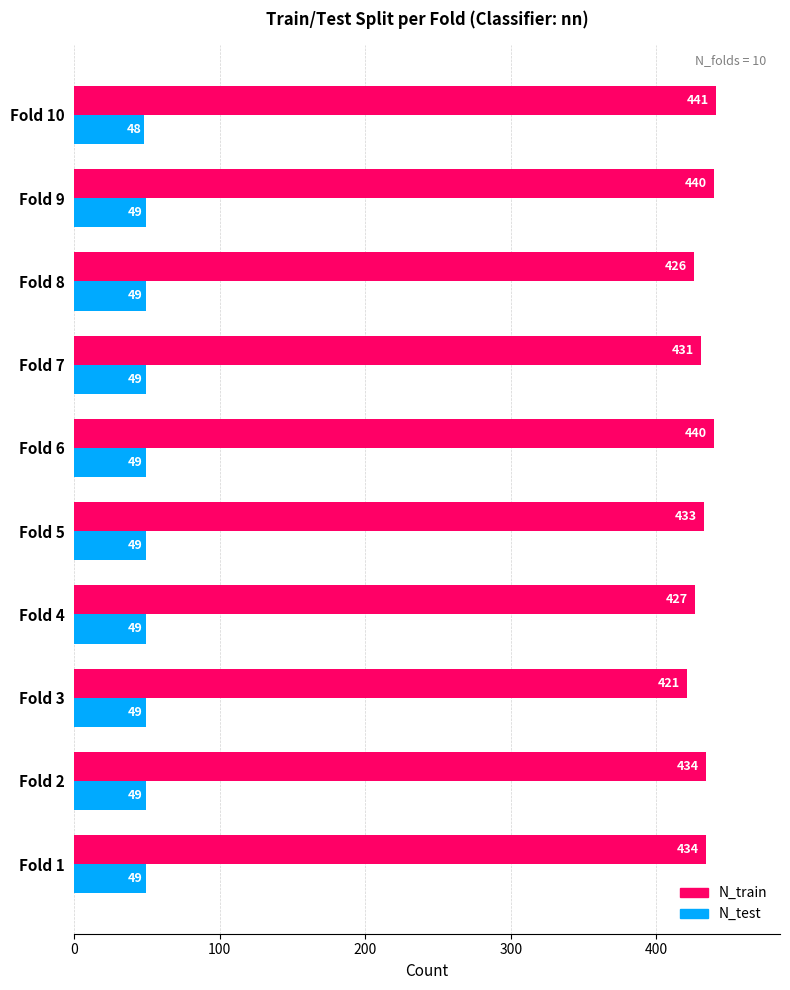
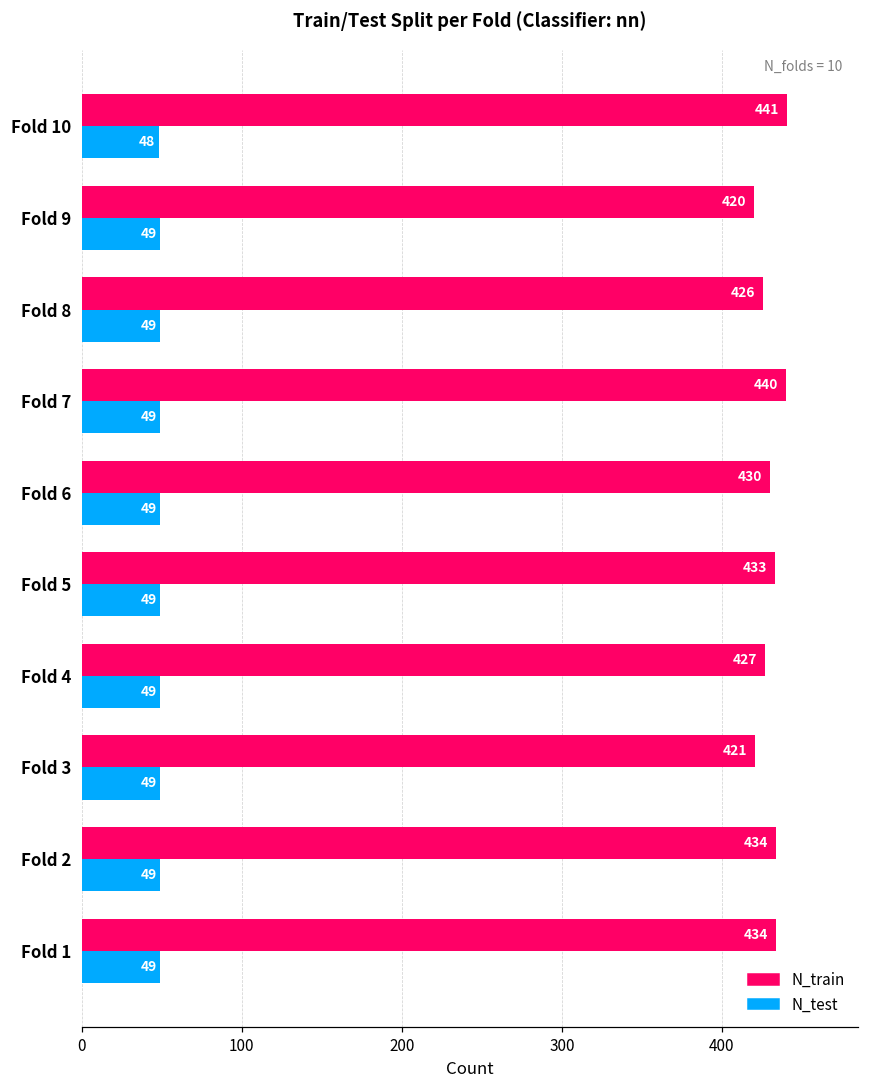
  {
    "N_train": {
      "Fold 10": 441,
-     "Fold 9": 440,
+     "Fold 9": 420,
      "Fold 8": 426,
-     "Fold 7": 431,
-     "Fold 6": 440,
+     "Fold 7": 440,
+     "Fold 6": 430,
      "Fold 5": 433,
      "Fold 4": 427,
      "Fold 3": 421,
      "Fold 2": 434,
      "Fold 1": 434
    },
    "N_test": {
      "Fold 10": 48,
      "Fold 9": 49,
      "Fold 8": 49,
      "Fold 7": 49,
      "Fold 6": 49,
      "Fold 5": 49,
      "Fold 4": 49,
      "Fold 3": 49,
      "Fold 2": 49,
      "Fold 1": 49
    }
  }
